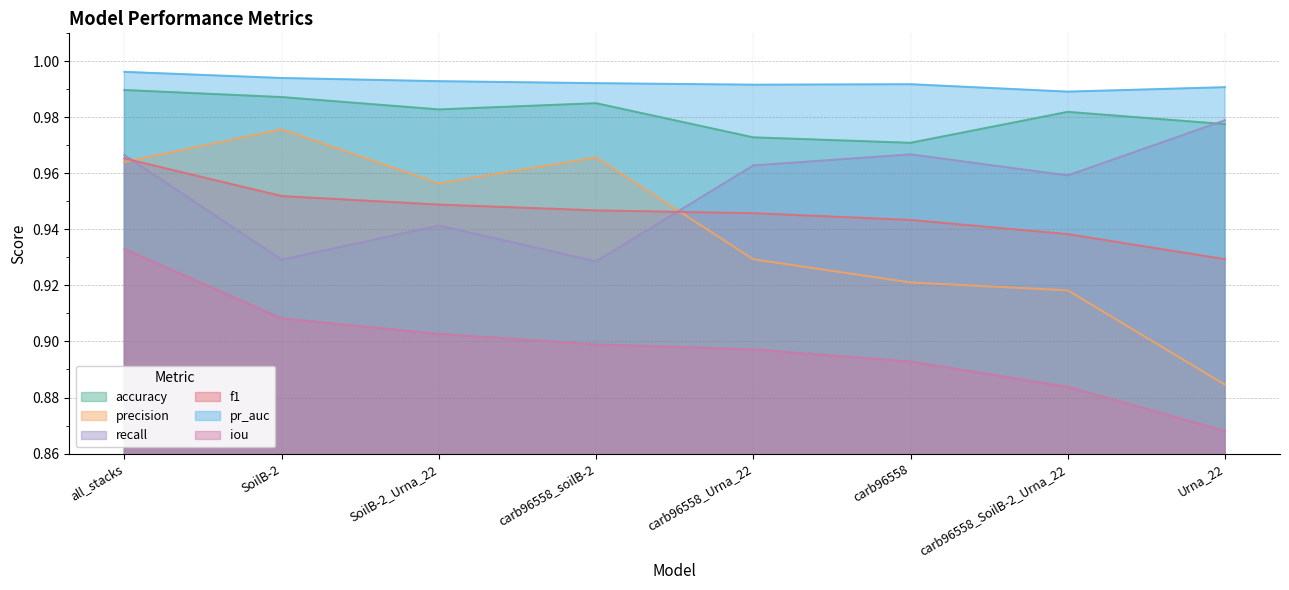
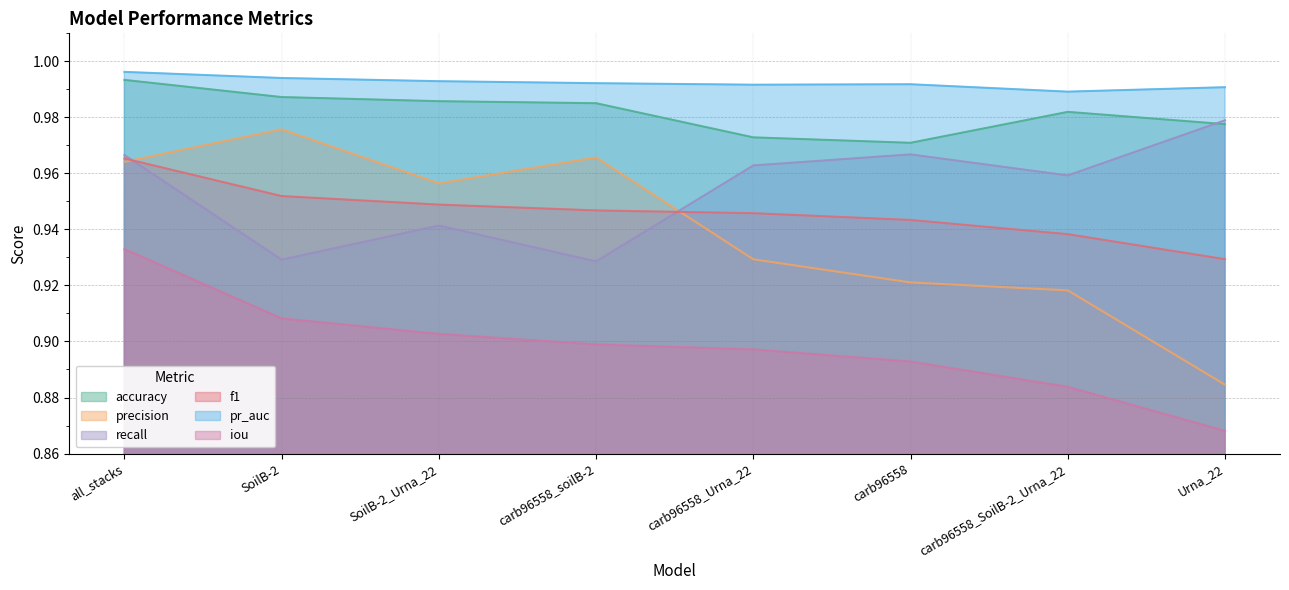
  {
    "accuracy": {
-     "all_stacks": 0.990,
+     "all_stacks": 0.993,
      "SoilB-2": 0.987,
-     "SoilB-2_Urna_22": 0.983,
+     "SoilB-2_Urna_22": 0.986,
      "carb96558_soilB-2": 0.985,
      "carb96558_Urna_22": 0.973,
      "carb96558": 0.971,
      "carb96558_SoilB-2_Urna_22": 0.982,
      "Urna_22": 0.978
    }
  }
